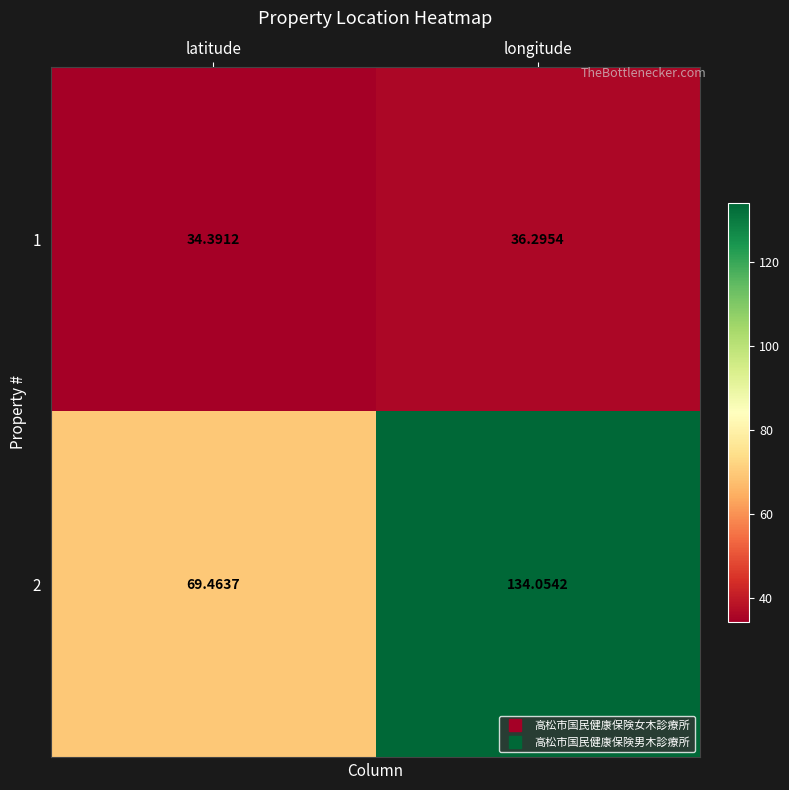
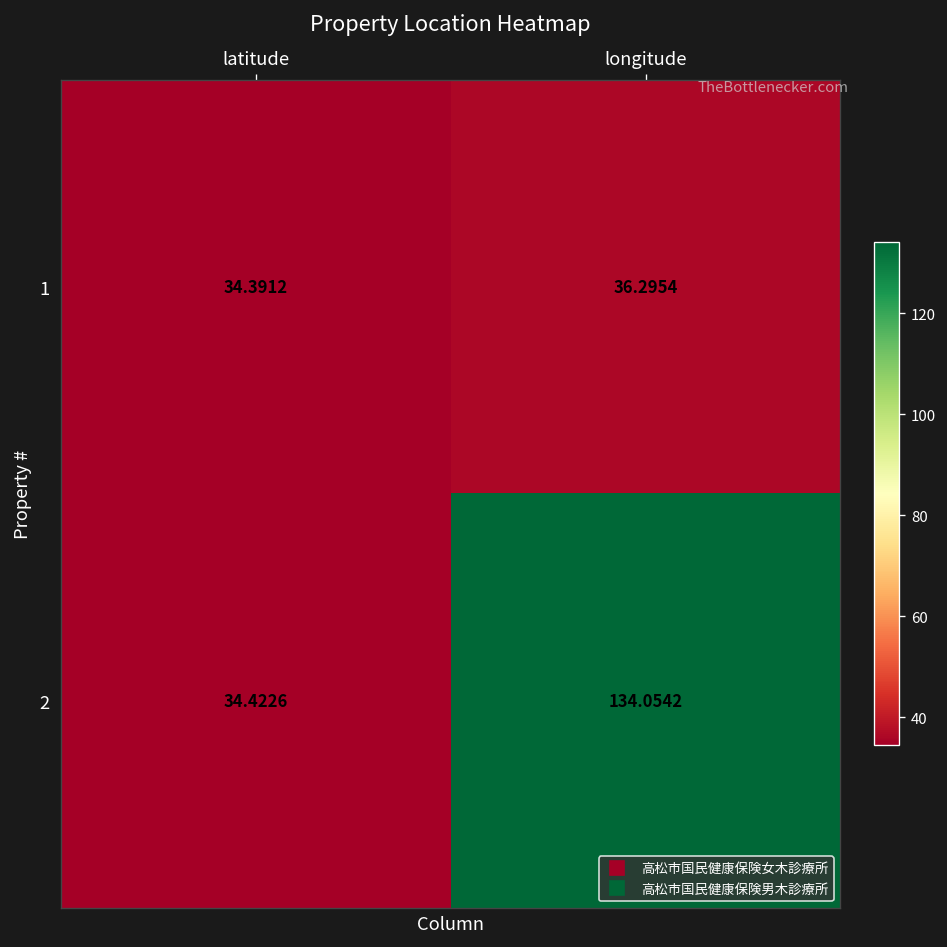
  {
    "1": {
      "latitude": 34.3912
    },
    "2": {
-     "latitude": 69.4637,
+     "latitude": 34.4226,
      "longitude": 134.0542
    }
  }
